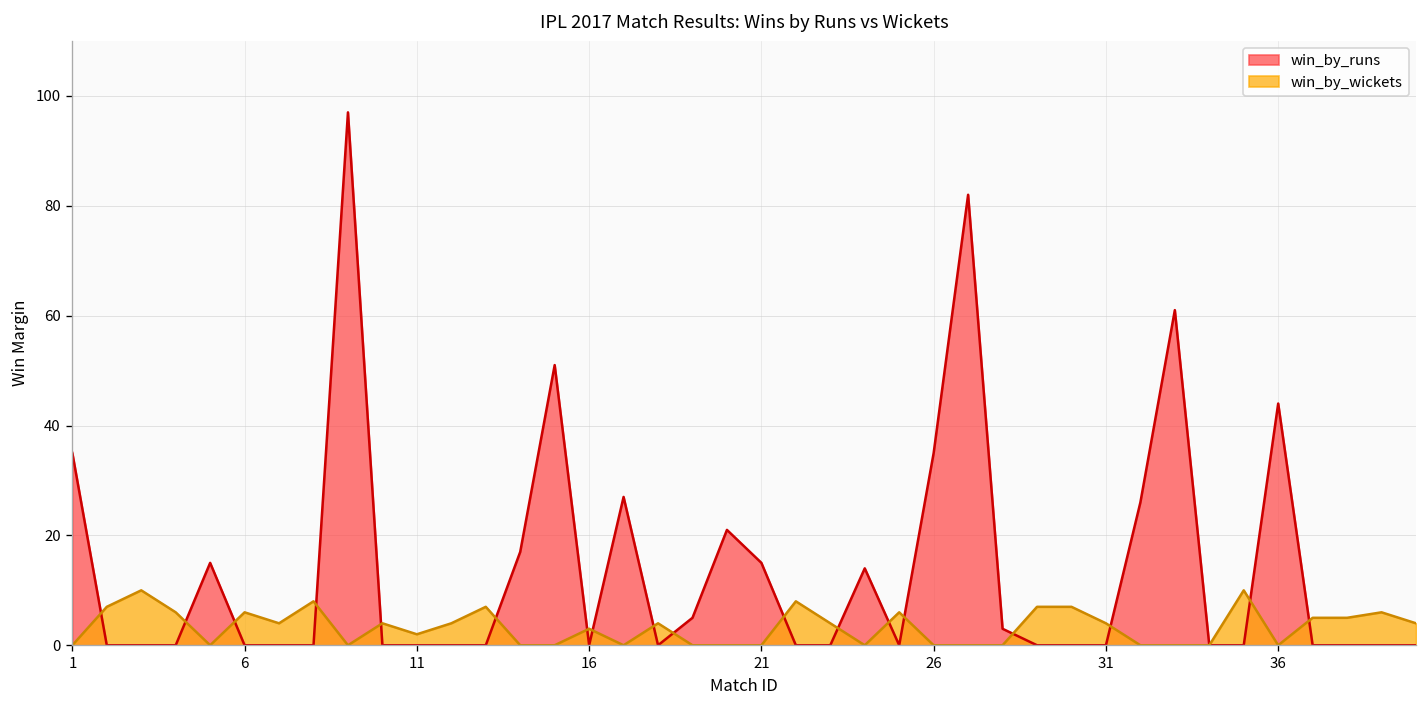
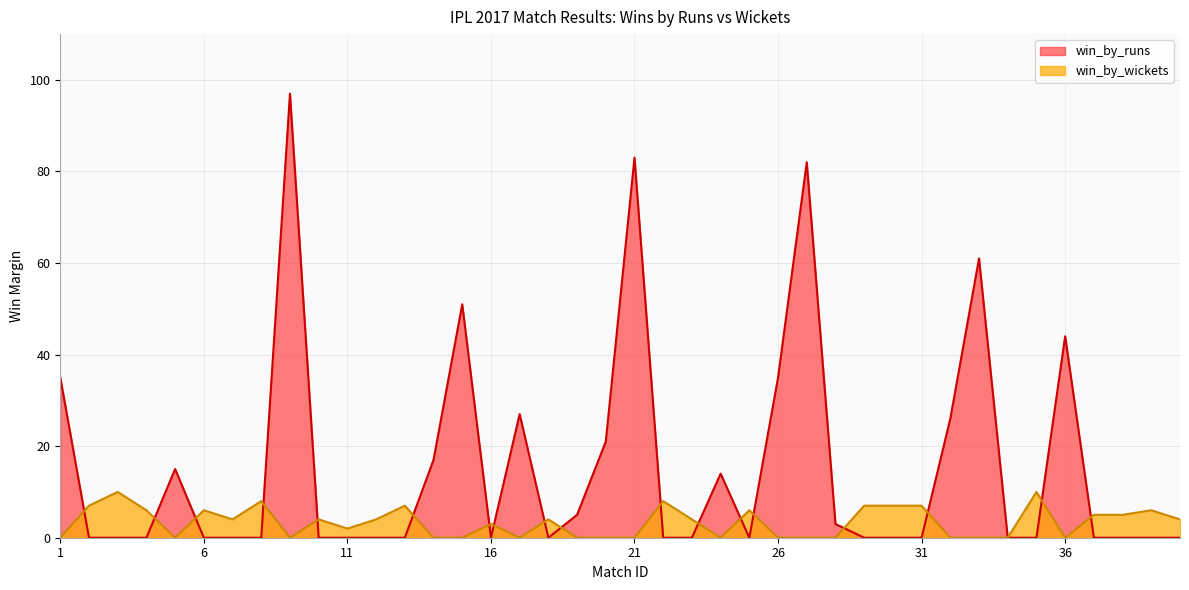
  {
    "win_by_runs": {
      "1": 35,
      "6": 0,
      "11": 0,
      "16": 0,
-     "21": 15,
+     "21": 83,
      "26": 35,
      "31": 0,
      "36": 44
    },
    "win_by_wickets": {
      "1": 0,
      "6": 6,
      "11": 2,
      "16": 3,
      "21": 0,
      "26": 0,
-     "31": 4,
+     "31": 7,
      "36": 0
    }
  }
